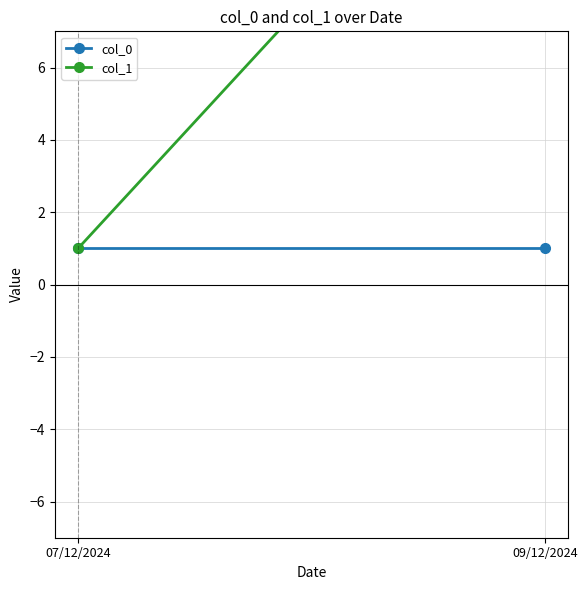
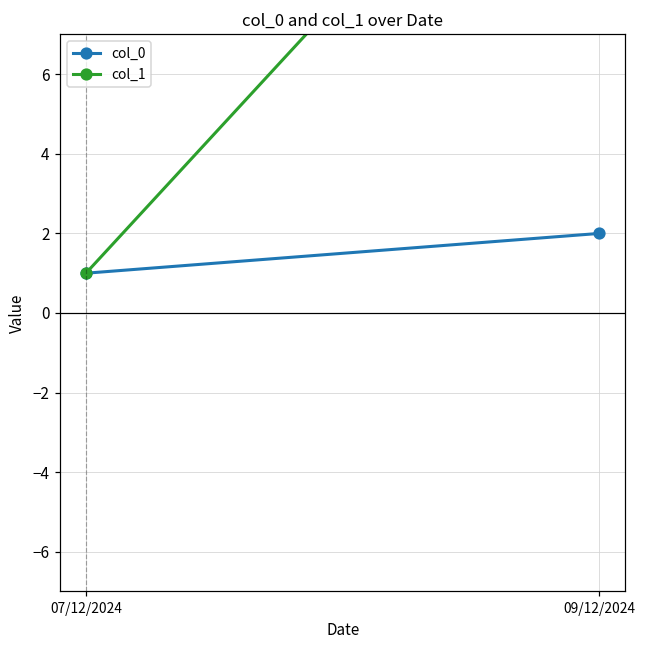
  {
    "col_0": {
-     "09/12/2024": 1
+     "09/12/2024": 2
    }
  }
